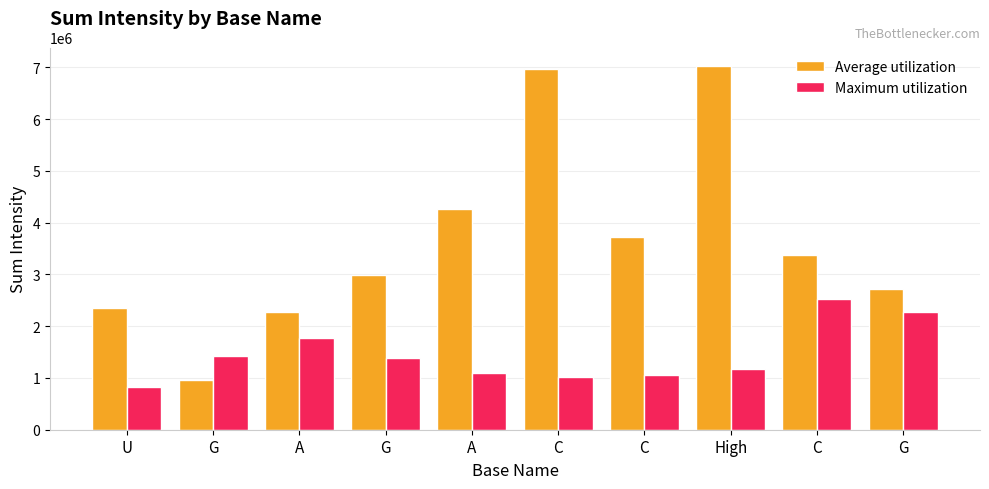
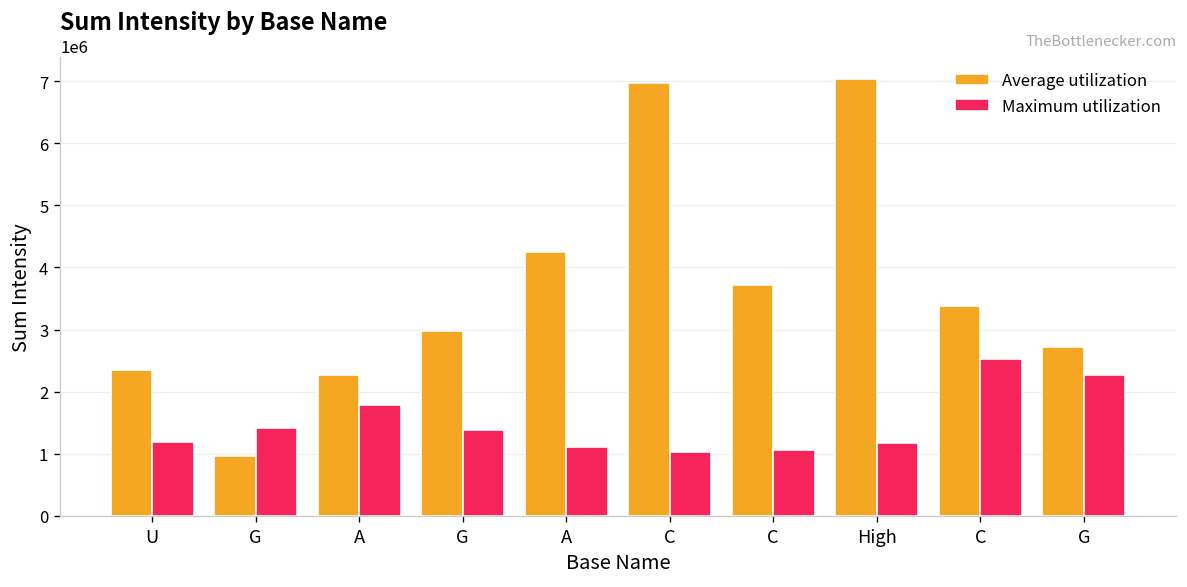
  {
    "Average utilization": {
      "U": 2300000,
      "High": 7000000
    },
    "Maximum utilization": {
-     "U": 800000,
+     "U": 1200000,
      "High": 1200000
    }
  }
